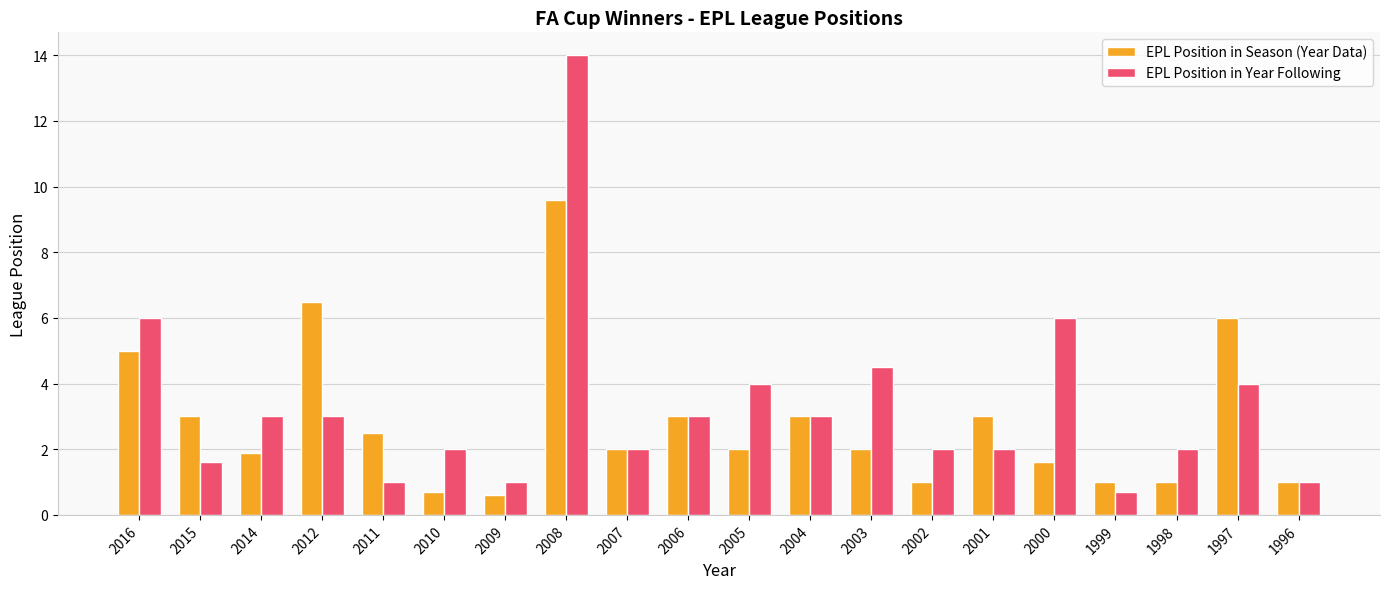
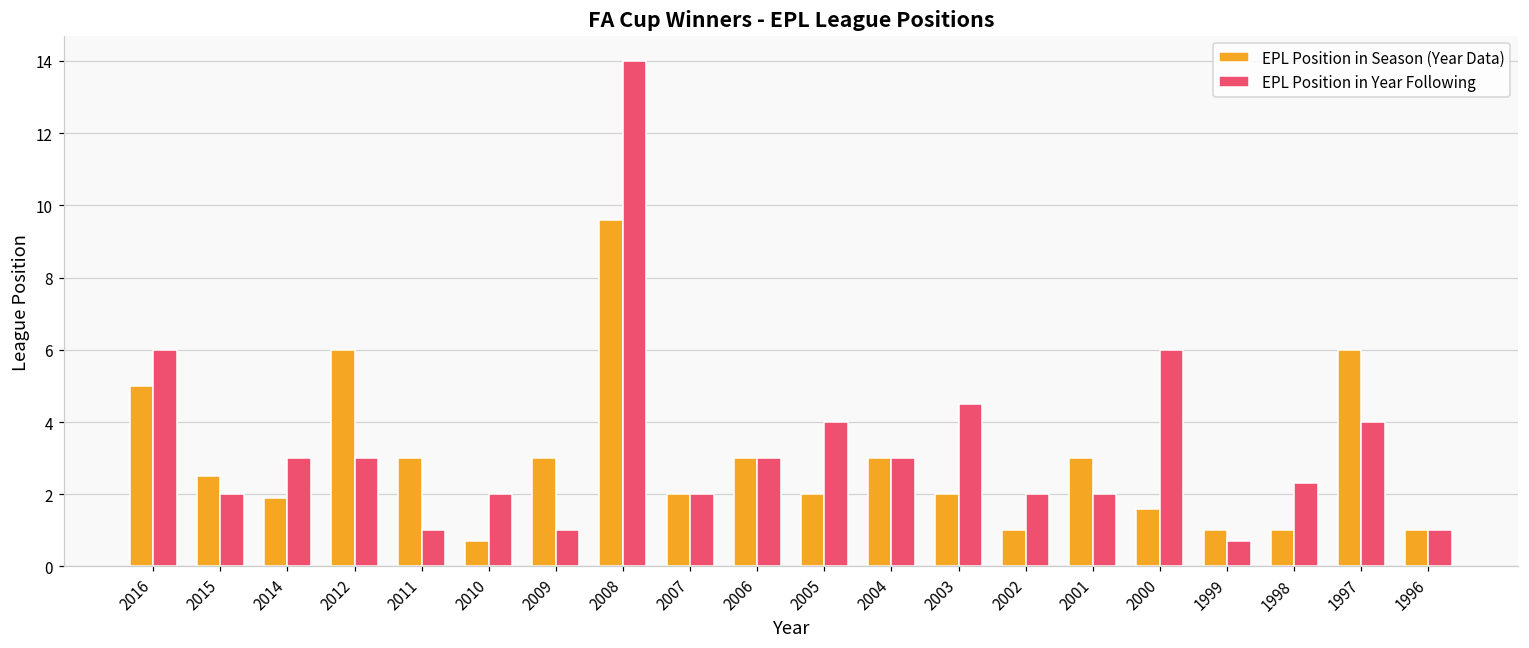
  {
    "EPL Position in Season (Year Data)": {
      "2016": 5.0,
-     "2015": 3.0,
+     "2015": 2.5,
      "2014": 1.9,
-     "2012": 6.5,
-     "2011": 2.5,
+     "2012": 6.0,
+     "2011": 3.0,
      "2010": 0.7,
-     "2009": 0.6,
+     "2009": 3.0,
      "2008": 9.6,
      "2007": 2.0,
      "2006": 3.0,
      "2005": 2.0,
      "2004": 3.0,
      "2003": 2.0,
      "2002": 1.0,
      "2001": 3.0,
      "2000": 1.6,
      "1999": 1.0,
      "1998": 1.0,
      "1997": 6.0,
      "1996": 1.0
    },
    "EPL Position in Year Following": {
      "2016": 6.0,
-     "2015": 1.6,
+     "2015": 2.0,
      "2014": 3.0,
      "2012": 3.0,
      "2011": 1.0,
      "2010": 2.0,
      "2009": 1.0,
      "2008": 14.0,
      "2007": 2.0,
      "2006": 3.0,
      "2005": 4.0,
      "2004": 3.0,
      "2003": 4.5,
      "2002": 2.0,
      "2001": 2.0,
      "2000": 6.0,
      "1999": 0.7,
-     "1998": 2.0,
+     "1998": 2.3,
      "1997": 4.0,
      "1996": 1.0
    }
  }
